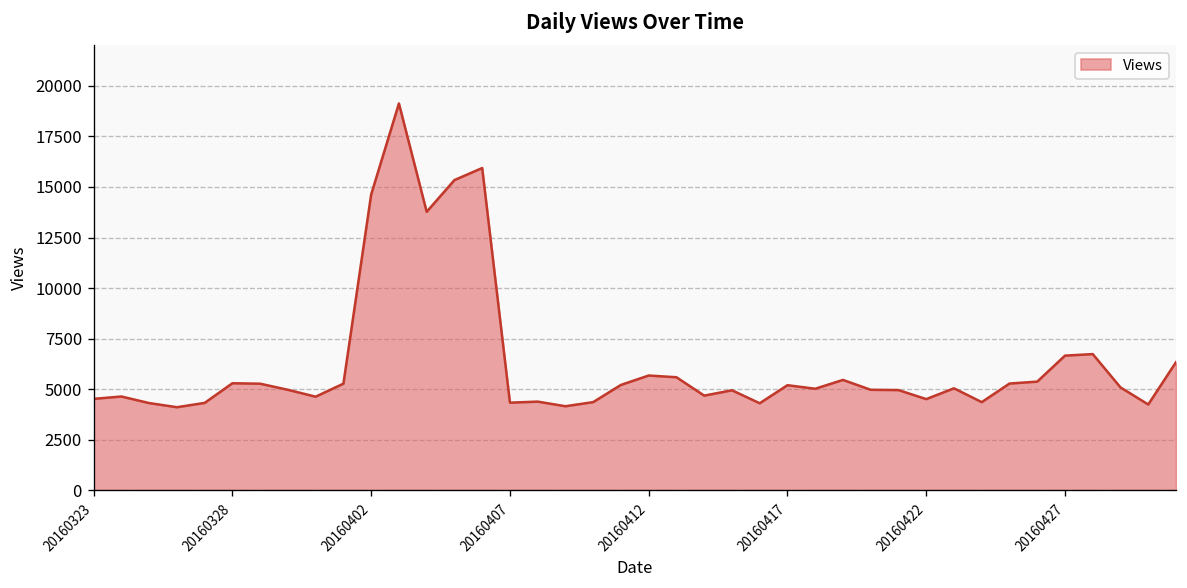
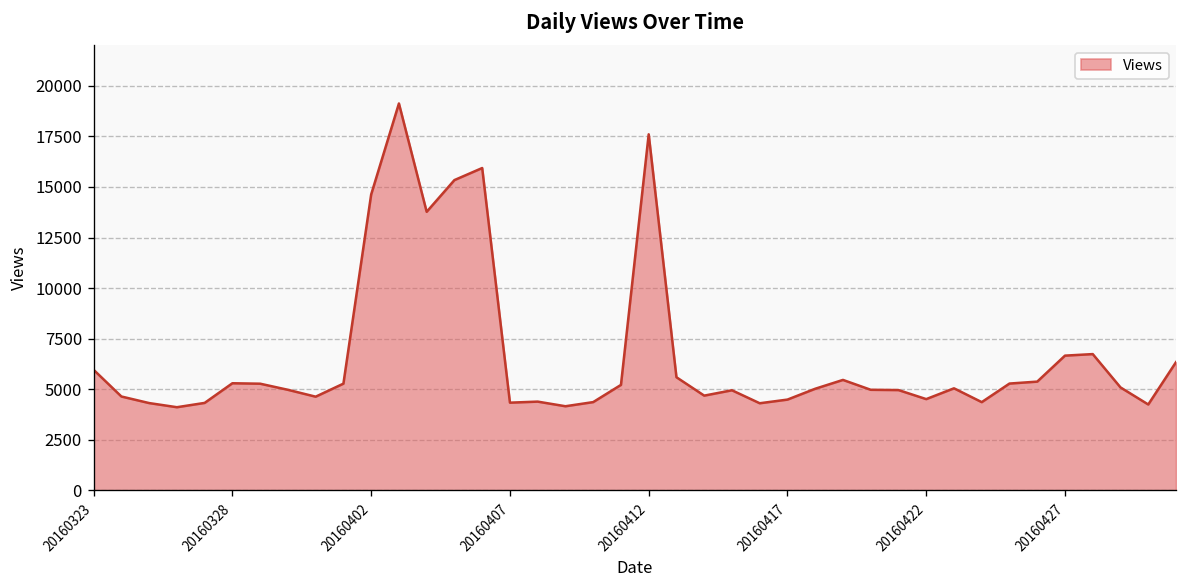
  {
-   "20160323": 4500,
+   "20160323": 6000,
    "20160328": 5300,
    "20160402": 14600,
    "20160407": 4300,
-   "20160412": 5700,
-   "20160417": 5200,
+   "20160412": 17600,
+   "20160417": 4500,
    "20160422": 4500,
    "20160427": 6700
  }
